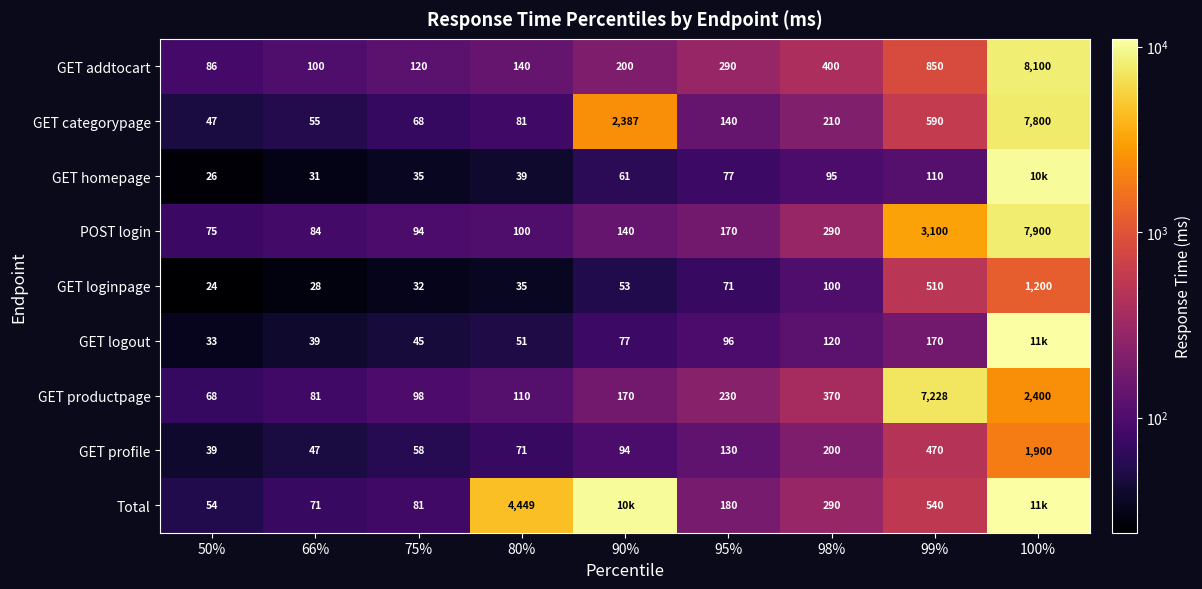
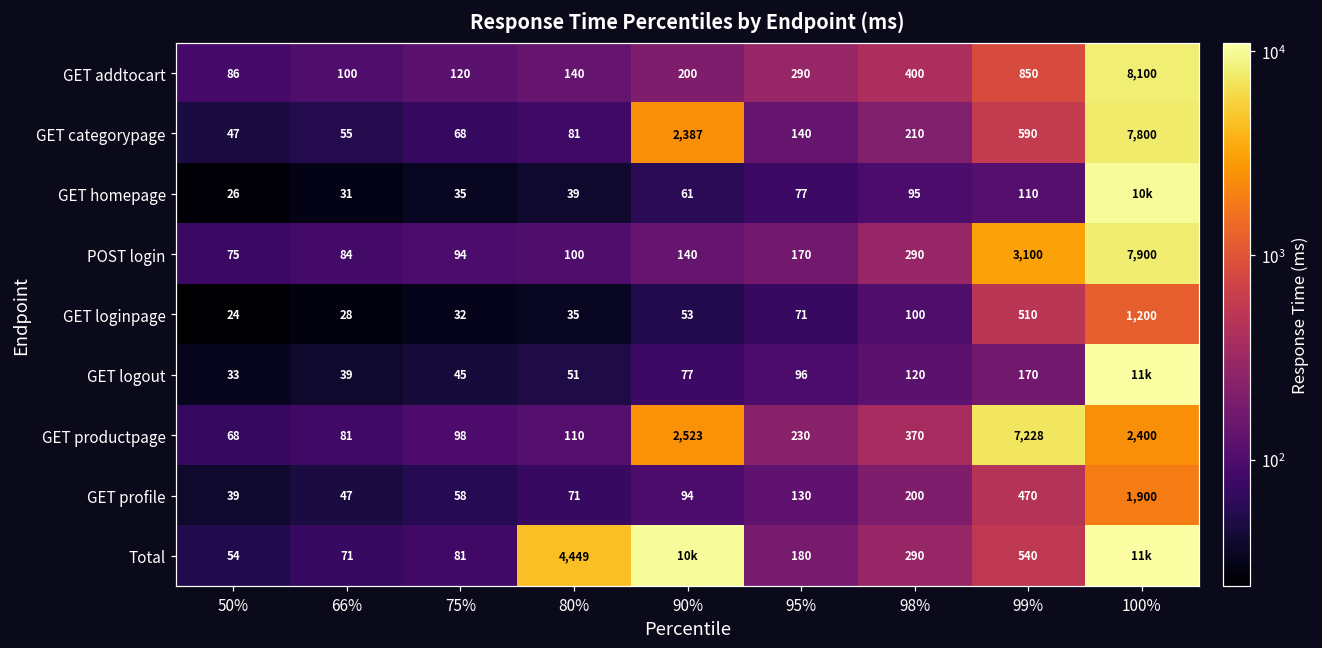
  {
    "GET addtocart": {
      "50%": "86",
      "66%": "100",
      "75%": "120",
      "80%": "140",
      "90%": "200",
      "95%": "290",
      "98%": "400",
      "99%": "850",
      "100%": "8,100"
    },
    "GET categorypage": {
      "50%": "47",
      "66%": "55",
      "75%": "68",
      "80%": "81",
      "90%": "2,387",
      "95%": "140",
      "98%": "210",
      "99%": "590",
      "100%": "7,800"
    },
    "GET homepage": {
      "50%": "26",
      "66%": "31",
      "75%": "35",
      "80%": "39",
      "90%": "61",
      "95%": "77",
      "98%": "95",
      "99%": "110",
      "100%": "10k"
    },
    "POST login": {
      "50%": "75",
      "66%": "84",
      "75%": "94",
      "80%": "100",
      "90%": "140",
      "95%": "170",
      "98%": "290",
      "99%": "3,100",
      "100%": "7,900"
    },
    "GET loginpage": {
      "50%": "24",
      "66%": "28",
      "75%": "32",
      "80%": "35",
      "90%": "53",
      "95%": "71",
      "98%": "100",
      "99%": "510",
      "100%": "1,200"
    },
    "GET logout": {
      "50%": "33",
      "66%": "39",
      "75%": "45",
      "80%": "51",
      "90%": "77",
      "95%": "96",
      "98%": "120",
      "99%": "170",
      "100%": "11k"
    },
    "GET productpage": {
      "50%": "68",
      "66%": "81",
      "75%": "98",
      "80%": "110",
-     "90%": "170",
+     "90%": "2,523",
      "95%": "230",
      "98%": "370",
      "99%": "7,228",
      "100%": "2,400"
    },
    "GET profile": {
      "50%": "39",
      "66%": "47",
      "75%": "58",
      "80%": "71",
      "90%": "94",
      "95%": "130",
      "98%": "200",
      "99%": "470",
      "100%": "1,900"
    },
    "Total": {
      "50%": "54",
      "66%": "71",
      "75%": "81",
      "80%": "4,449",
      "90%": "10k",
      "95%": "180",
      "98%": "290",
      "99%": "540",
      "100%": "11k"
    }
  }
